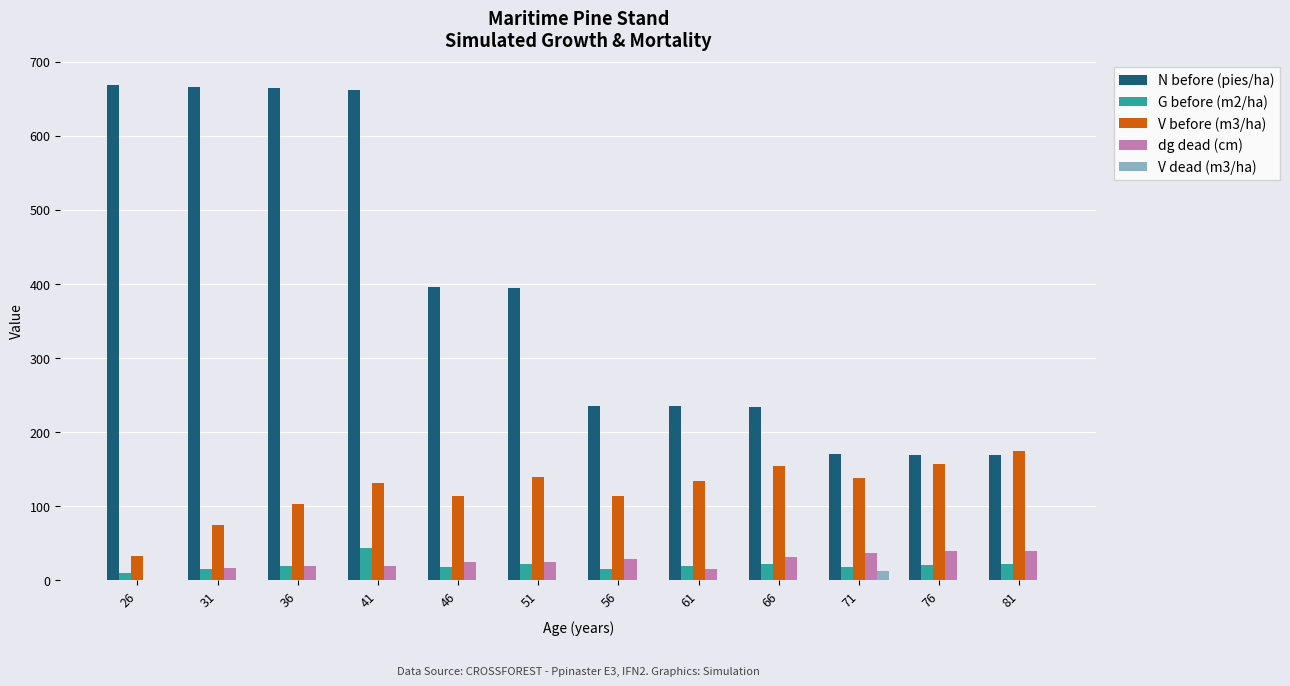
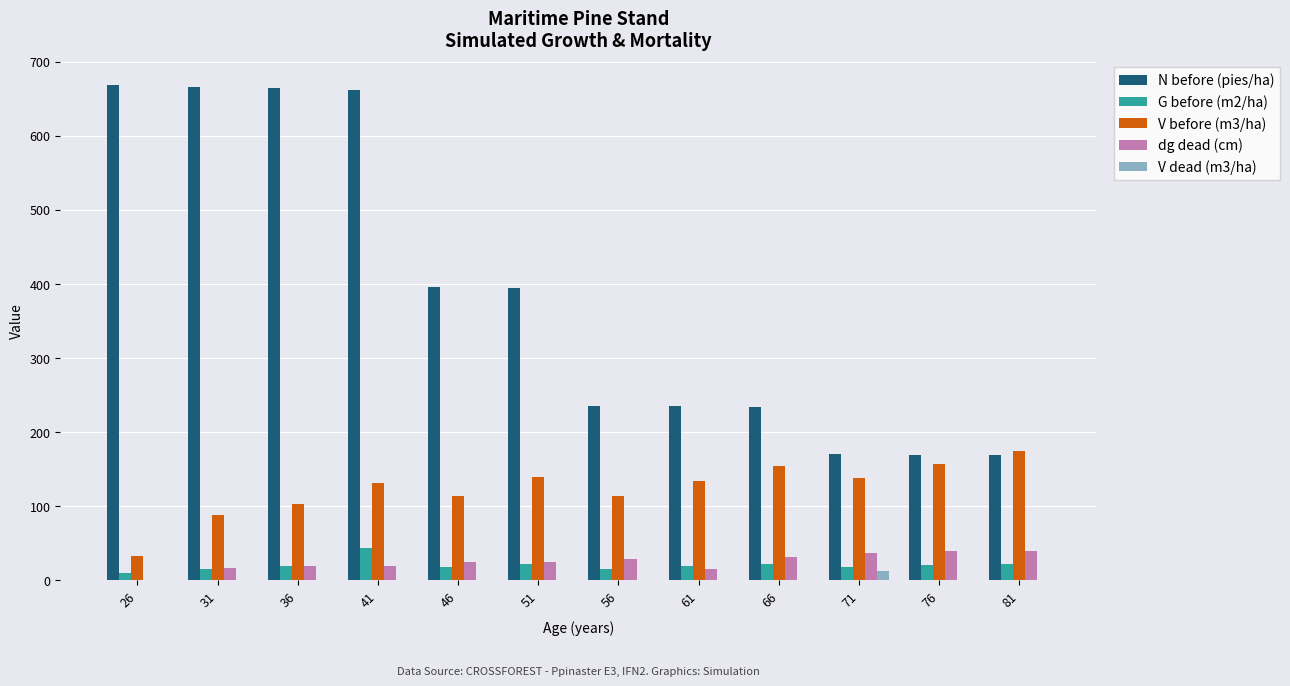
  {
    "N before (pies/ha)": {
      "26": 670,
      "31": 670,
      "36": 660,
      "41": 660,
      "46": 400,
      "51": 390,
      "56": 240,
      "61": 230,
      "66": 230,
      "71": 170,
      "76": 170,
      "81": 170
    },
    "G before (m2/ha)": {
      "26": 10,
      "31": 10,
      "36": 20,
      "41": 40,
      "46": 20,
      "51": 20,
      "56": 20,
      "61": 20,
      "66": 20,
      "71": 20,
      "76": 20,
      "81": 20
    },
    "V before (m3/ha)": {
      "26": 30,
-     "31": 70,
+     "31": 90,
      "36": 100,
      "41": 130,
      "46": 110,
      "51": 140,
      "56": 110,
      "61": 130,
      "66": 150,
      "71": 140,
      "76": 160,
      "81": 170
    },
    "dg dead (cm)": {
      "26": 0,
      "31": 20,
      "36": 20,
      "41": 20,
      "46": 20,
      "51": 20,
      "56": 30,
      "61": 10,
      "66": 30,
      "71": 40,
      "76": 40,
      "81": 40
    },
    "V dead (m3/ha)": {
      "26": 0,
      "71": 10
    }
  }
